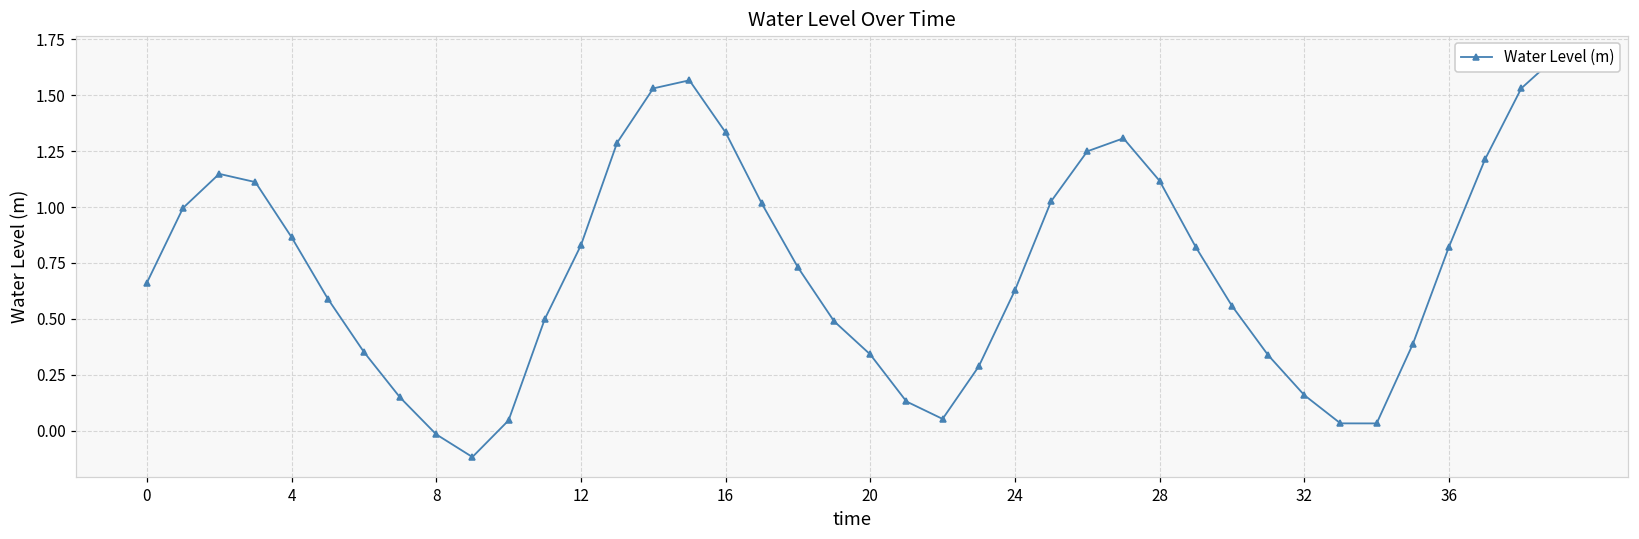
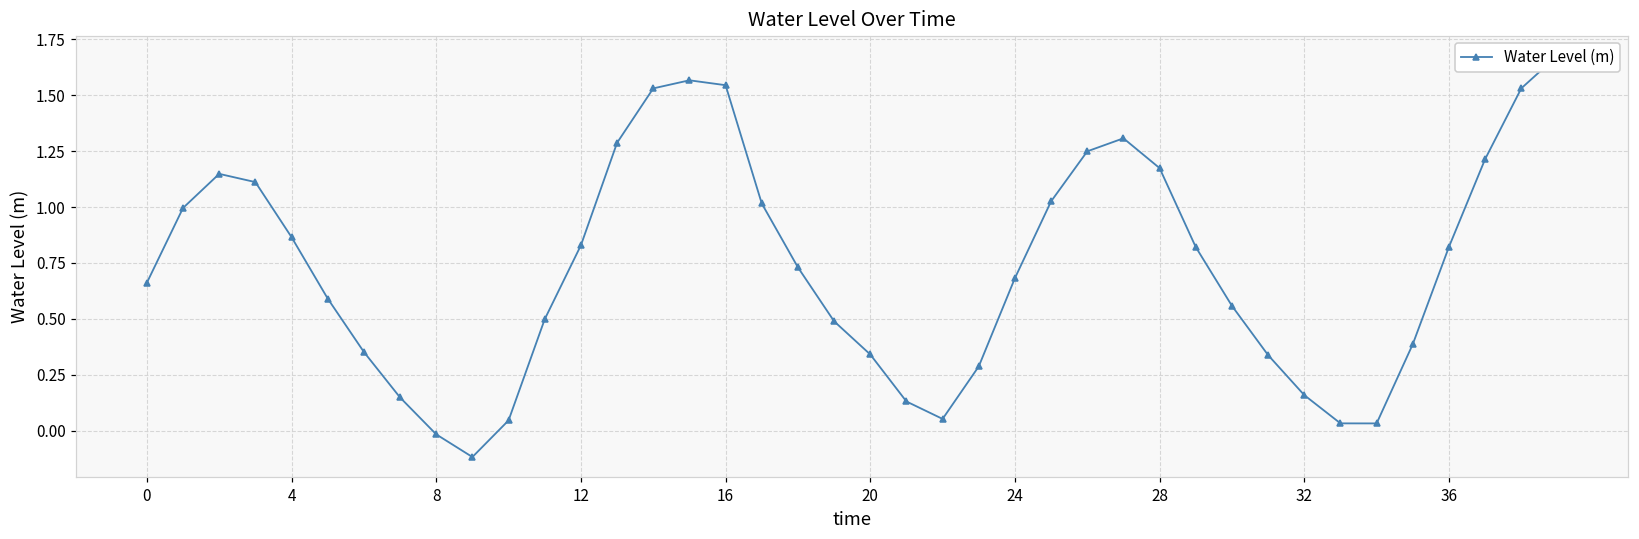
  {
    "0": 0.66,
    "4": 0.87,
    "8": -0.02,
    "12": 0.83,
-   "16": 1.33,
+   "16": 1.55,
    "20": 0.34,
-   "24": 0.63,
-   "28": 1.12,
+   "24": 0.68,
+   "28": 1.17,
    "32": 0.16,
    "36": 0.82
  }
